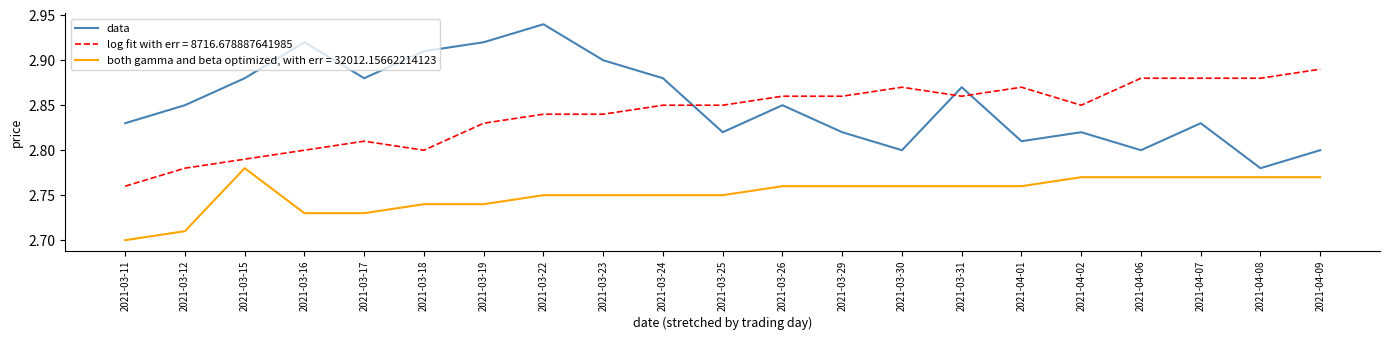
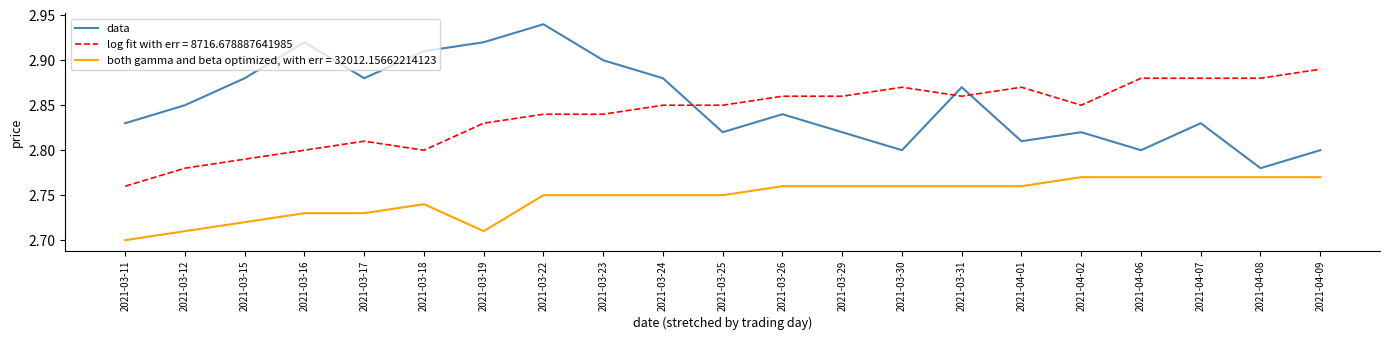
  {
    "data": {
      "2021-03-11": 2.83,
      "2021-03-12": 2.85,
      "2021-03-15": 2.88,
      "2021-03-17": 2.88,
      "2021-03-19": 2.92,
      "2021-03-22": 2.94,
      "2021-03-23": 2.90,
      "2021-03-24": 2.88,
      "2021-03-25": 2.82,
-     "2021-03-26": 2.85,
+     "2021-03-26": 2.84,
      "2021-03-29": 2.82,
      "2021-03-30": 2.80,
      "2021-03-31": 2.87,
      "2021-04-01": 2.81,
      "2021-04-02": 2.82,
      "2021-04-06": 2.80,
      "2021-04-07": 2.83,
      "2021-04-08": 2.78,
      "2021-04-09": 2.80
    },
    "log fit with err = 8716.678887641985": {
      "2021-03-11": 2.76,
      "2021-03-12": 2.78,
      "2021-03-15": 2.79,
      "2021-03-16": 2.80,
      "2021-03-17": 2.81,
      "2021-03-18": 2.80,
      "2021-03-19": 2.83,
      "2021-03-22": 2.84,
      "2021-03-23": 2.84,
      "2021-03-24": 2.85,
      "2021-03-25": 2.85,
      "2021-03-26": 2.86,
      "2021-03-29": 2.86,
      "2021-03-30": 2.87,
      "2021-03-31": 2.86,
      "2021-04-01": 2.87,
      "2021-04-02": 2.85,
      "2021-04-06": 2.88,
      "2021-04-07": 2.88,
      "2021-04-08": 2.88,
      "2021-04-09": 2.89
    },
    "both gamma and beta optimized, with err = 32012.15662214123": {
      "2021-03-11": 2.70,
      "2021-03-12": 2.71,
-     "2021-03-15": 2.78,
+     "2021-03-15": 2.72,
      "2021-03-16": 2.73,
      "2021-03-17": 2.73,
      "2021-03-18": 2.74,
-     "2021-03-19": 2.74,
+     "2021-03-19": 2.71,
      "2021-03-22": 2.75,
      "2021-03-23": 2.75,
      "2021-03-24": 2.75,
      "2021-03-25": 2.75,
      "2021-03-26": 2.76,
      "2021-03-29": 2.76,
      "2021-03-30": 2.76,
      "2021-03-31": 2.76,
      "2021-04-01": 2.76,
      "2021-04-02": 2.77,
      "2021-04-06": 2.77,
      "2021-04-07": 2.77,
      "2021-04-08": 2.77,
      "2021-04-09": 2.77
    }
  }
